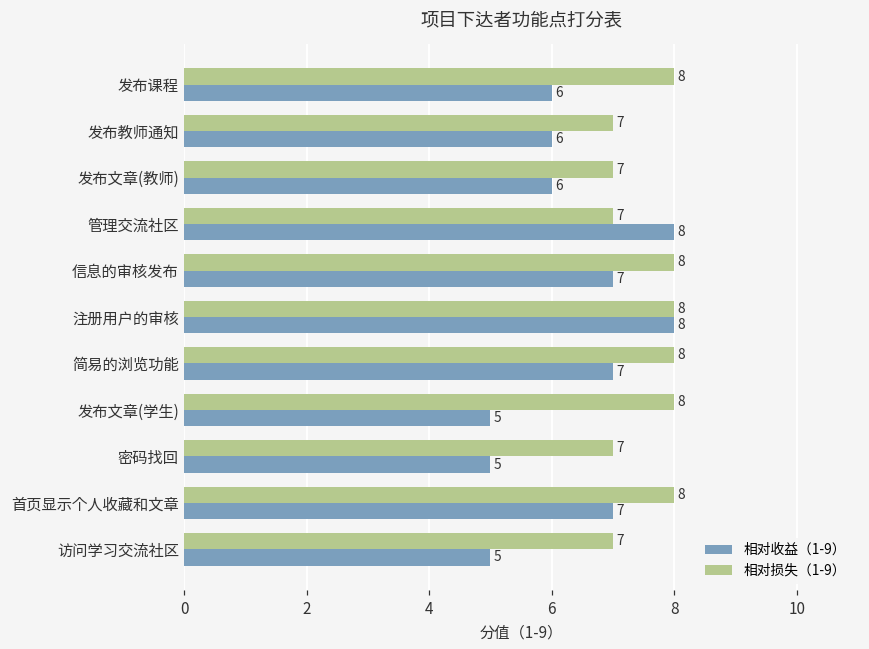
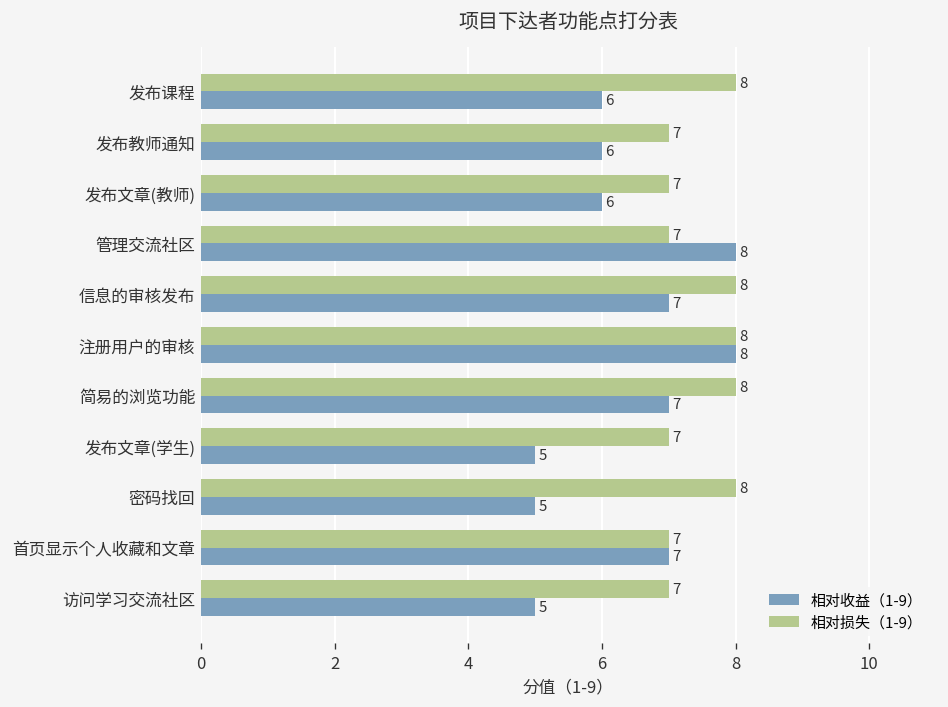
  {
    "相对收益（1-9）": {
      "发布课程": 6,
      "发布教师通知": 6,
      "发布文章(教师)": 6,
      "管理交流社区": 8,
      "信息的审核发布": 7,
      "注册用户的审核": 8,
      "简易的浏览功能": 7,
      "发布文章(学生)": 5,
      "密码找回": 5,
      "首页显示个人收藏和文章": 7,
      "访问学习交流社区": 5
    },
    "相对损失（1-9）": {
      "发布课程": 8,
      "发布教师通知": 7,
      "发布文章(教师)": 7,
      "管理交流社区": 7,
      "信息的审核发布": 8,
      "注册用户的审核": 8,
      "简易的浏览功能": 8,
-     "发布文章(学生)": 8,
-     "密码找回": 7,
-     "首页显示个人收藏和文章": 8,
+     "发布文章(学生)": 7,
+     "密码找回": 8,
+     "首页显示个人收藏和文章": 7,
      "访问学习交流社区": 7
    }
  }
